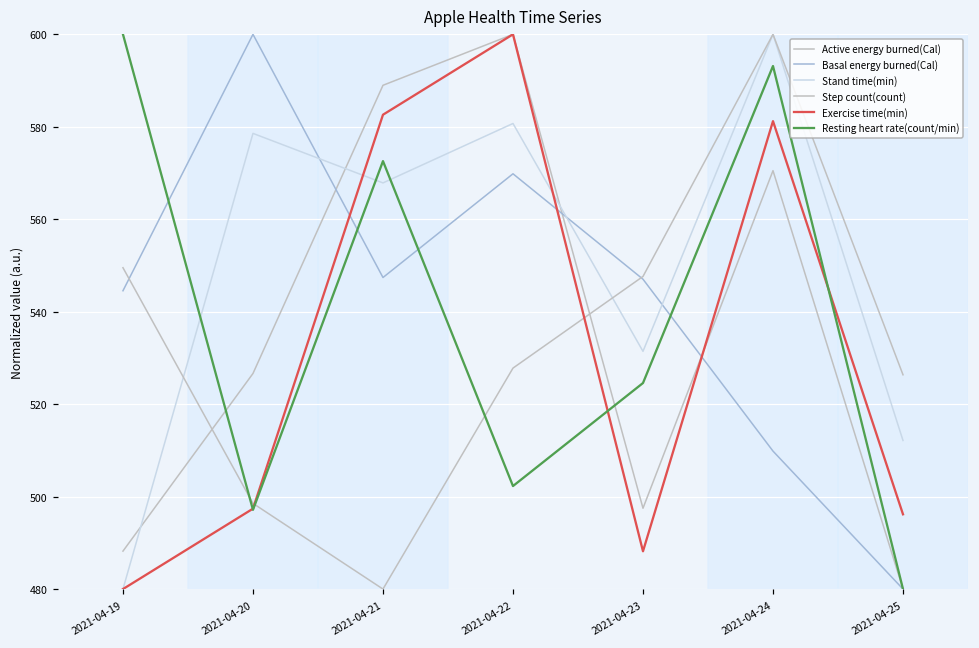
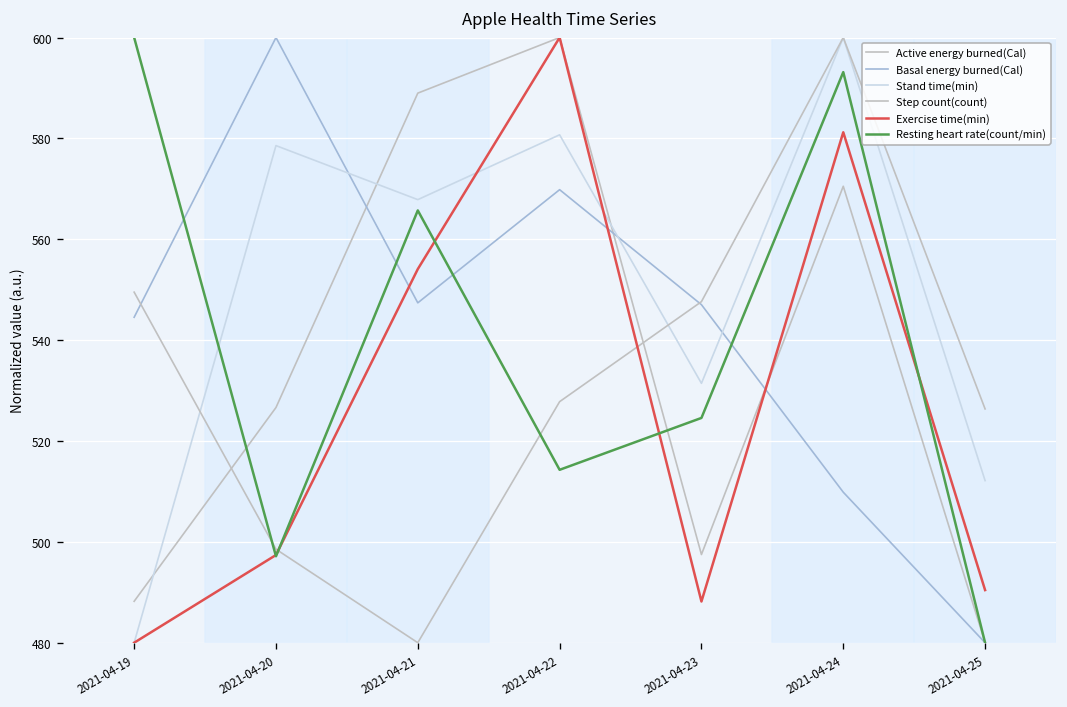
  {
    "Exercise time(min)": {
-     "2021-04-21": 583,
+     "2021-04-21": 554,
      "2021-04-23": 488,
      "2021-04-24": 581,
-     "2021-04-25": 496
+     "2021-04-25": 490
    },
    "Resting heart rate(count/min)": {
      "2021-04-19": 600,
-     "2021-04-21": 573,
-     "2021-04-22": 502,
+     "2021-04-21": 566,
+     "2021-04-22": 514,
      "2021-04-23": 525,
      "2021-04-24": 593
    }
  }
